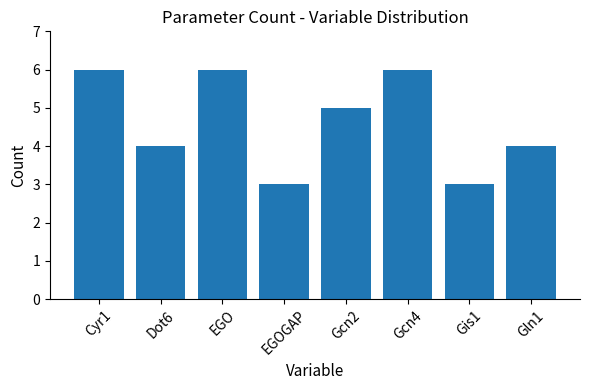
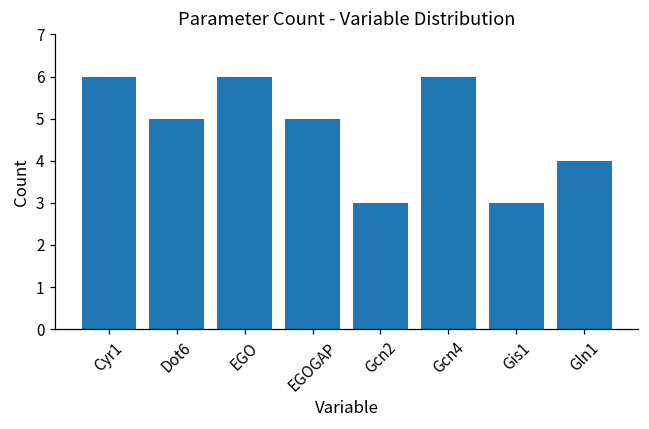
  {
    "Cyr1": 6,
-   "Dot6": 4,
+   "Dot6": 5,
    "EGO": 6,
-   "EGOGAP": 3,
-   "Gcn2": 5,
+   "EGOGAP": 5,
+   "Gcn2": 3,
    "Gcn4": 6,
    "Gis1": 3,
    "Gln1": 4
  }
